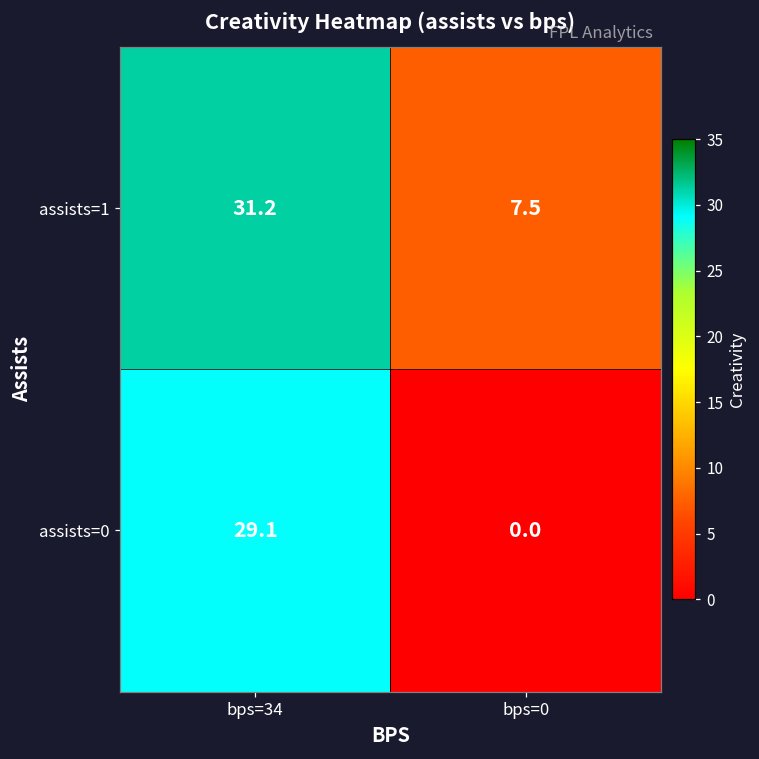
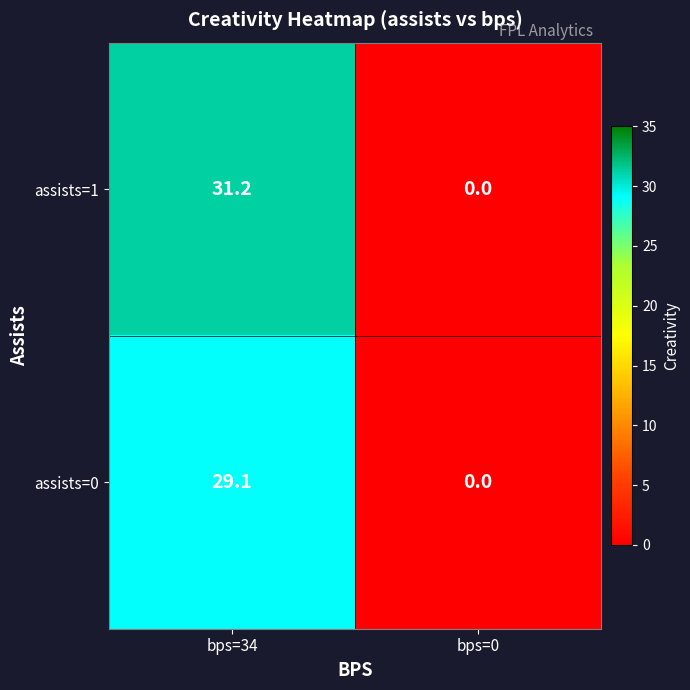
  {
    "assists=1": {
      "bps=34": 31.2,
-     "bps=0": 7.5
+     "bps=0": 0.0
    },
    "assists=0": {
      "bps=34": 29.1,
      "bps=0": 0.0
    }
  }
